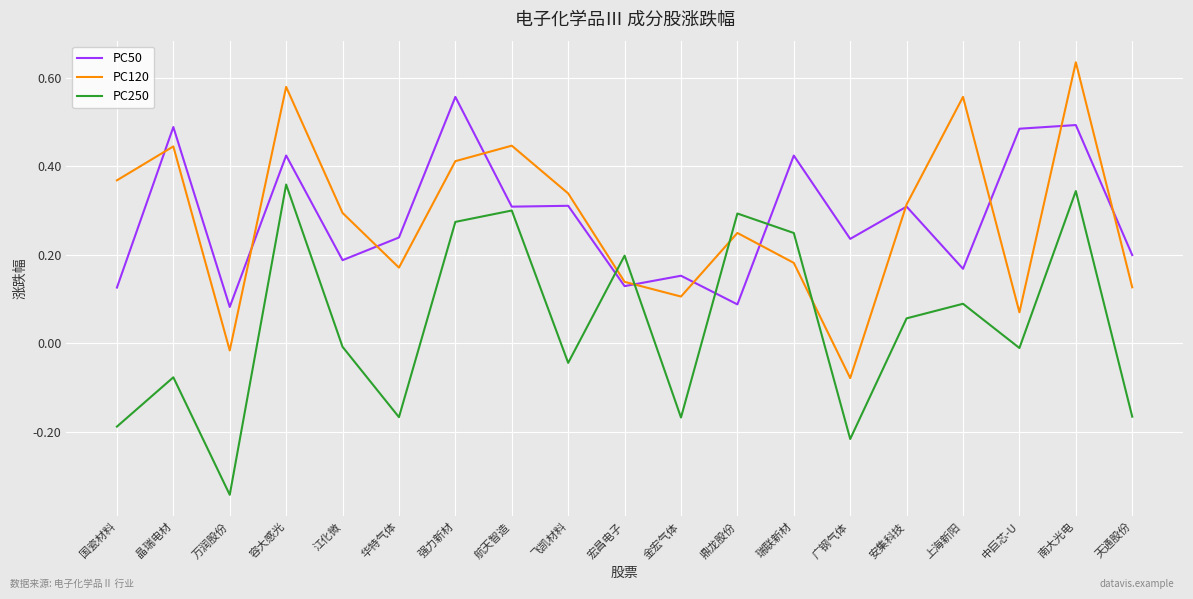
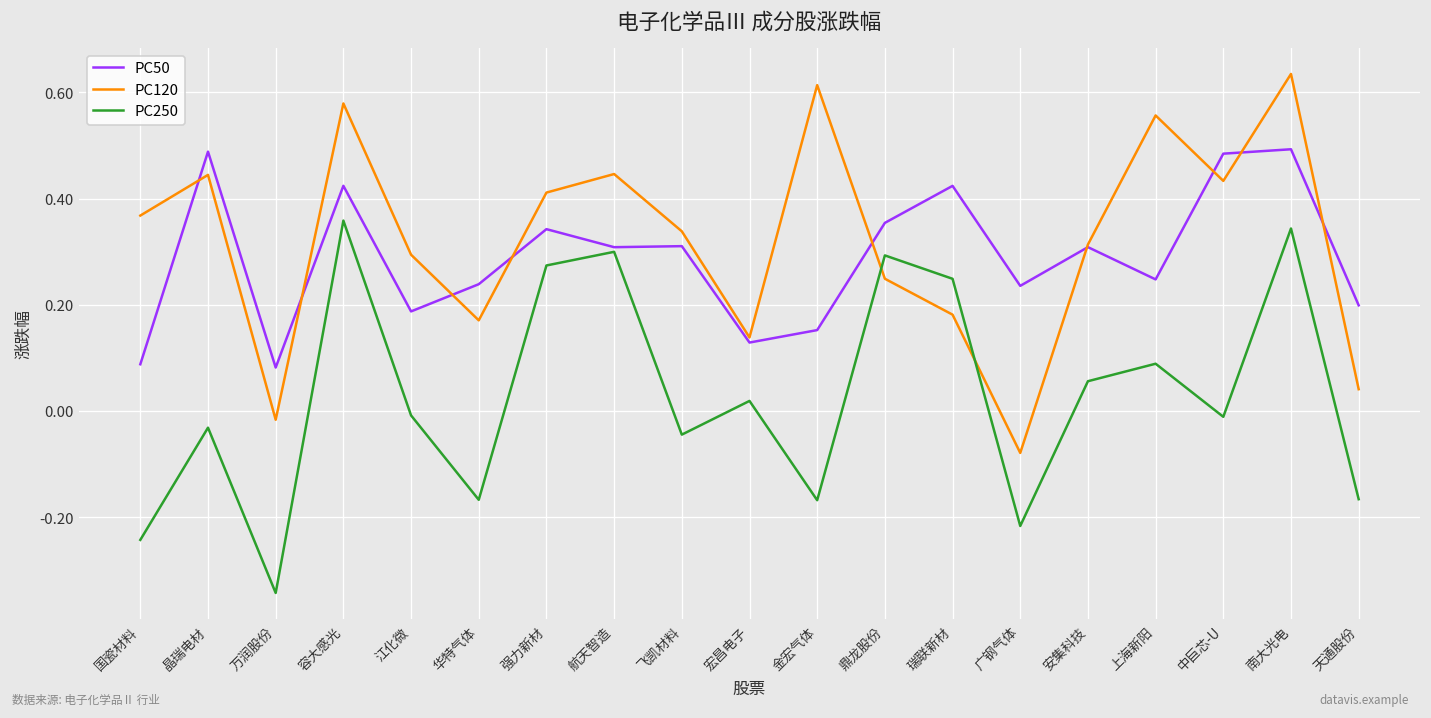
  {
    "PC50": {
-     "国瓷材料": 0.13,
+     "国瓷材料": 0.09,
      "晶瑞电材": 0.49,
      "万润股份": 0.08,
      "容大感光": 0.42,
      "江化微": 0.19,
      "华特气体": 0.24,
-     "强力新材": 0.56,
+     "强力新材": 0.34,
      "航天智造": 0.31,
      "飞凯材料": 0.31,
      "宏昌电子": 0.13,
      "金宏气体": 0.15,
-     "鼎龙股份": 0.09,
+     "鼎龙股份": 0.35,
      "瑞联新材": 0.42,
      "广钢气体": 0.24,
-     "上海新阳": 0.17,
+     "上海新阳": 0.25,
      "中巨芯-U": 0.48,
      "南大光电": 0.49,
      "天通股份": 0.20
    },
    "PC120": {
      "国瓷材料": 0.37,
      "晶瑞电材": 0.44,
      "万润股份": -0.02,
      "容大感光": 0.58,
      "江化微": 0.29,
      "华特气体": 0.17,
      "强力新材": 0.41,
      "航天智造": 0.45,
      "飞凯材料": 0.34,
      "宏昌电子": 0.14,
-     "金宏气体": 0.11,
+     "金宏气体": 0.61,
      "鼎龙股份": 0.25,
      "瑞联新材": 0.18,
      "广钢气体": -0.08,
      "上海新阳": 0.56,
-     "中巨芯-U": 0.07,
+     "中巨芯-U": 0.43,
      "南大光电": 0.63,
-     "天通股份": 0.13
+     "天通股份": 0.04
    },
    "PC250": {
-     "国瓷材料": -0.19,
-     "晶瑞电材": -0.08,
+     "国瓷材料": -0.24,
+     "晶瑞电材": -0.03,
      "万润股份": -0.34,
      "容大感光": 0.36,
      "江化微": -0.01,
      "华特气体": -0.17,
      "强力新材": 0.27,
      "航天智造": 0.30,
      "飞凯材料": -0.04,
-     "宏昌电子": 0.20,
+     "宏昌电子": 0.02,
      "金宏气体": -0.17,
      "鼎龙股份": 0.29,
      "瑞联新材": 0.25,
      "广钢气体": -0.22,
      "安集科技": 0.06,
      "上海新阳": 0.09,
      "中巨芯-U": -0.01,
      "南大光电": 0.34,
      "天通股份": -0.17
    }
  }
